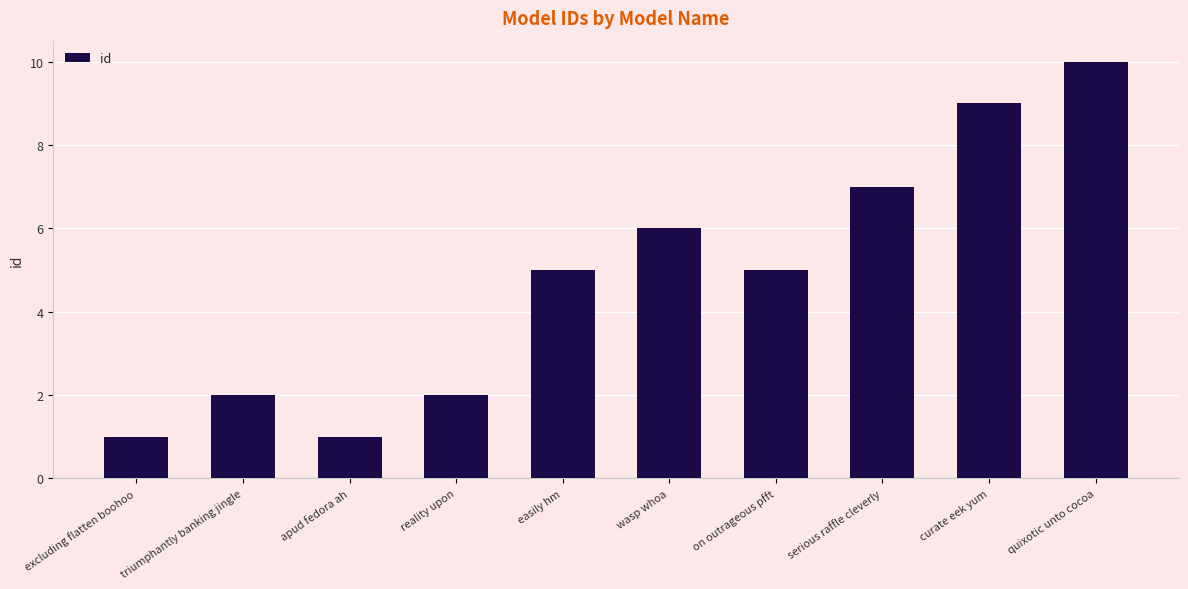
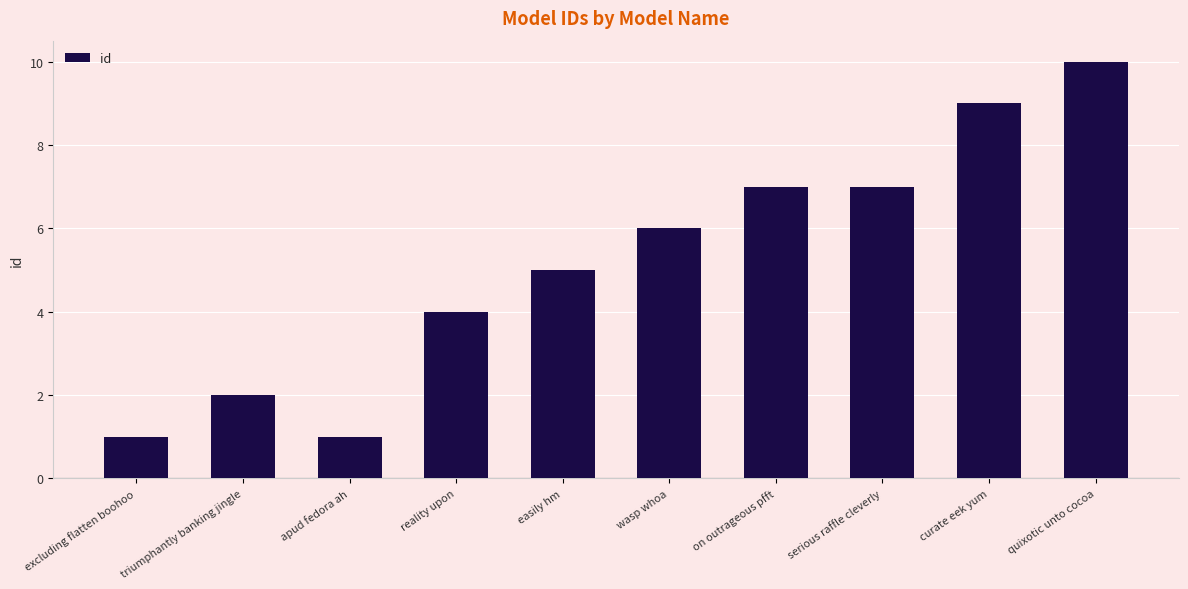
  {
    "excluding flatten boohoo": 1,
    "triumphantly banking jingle": 2,
    "apud fedora ah": 1,
-   "reality upon": 2,
+   "reality upon": 4,
    "easily hm": 5,
    "wasp whoa": 6,
-   "on outrageous pfft": 5,
+   "on outrageous pfft": 7,
    "serious raffle cleverly": 7,
    "curate eek yum": 9,
    "quixotic unto cocoa": 10
  }
